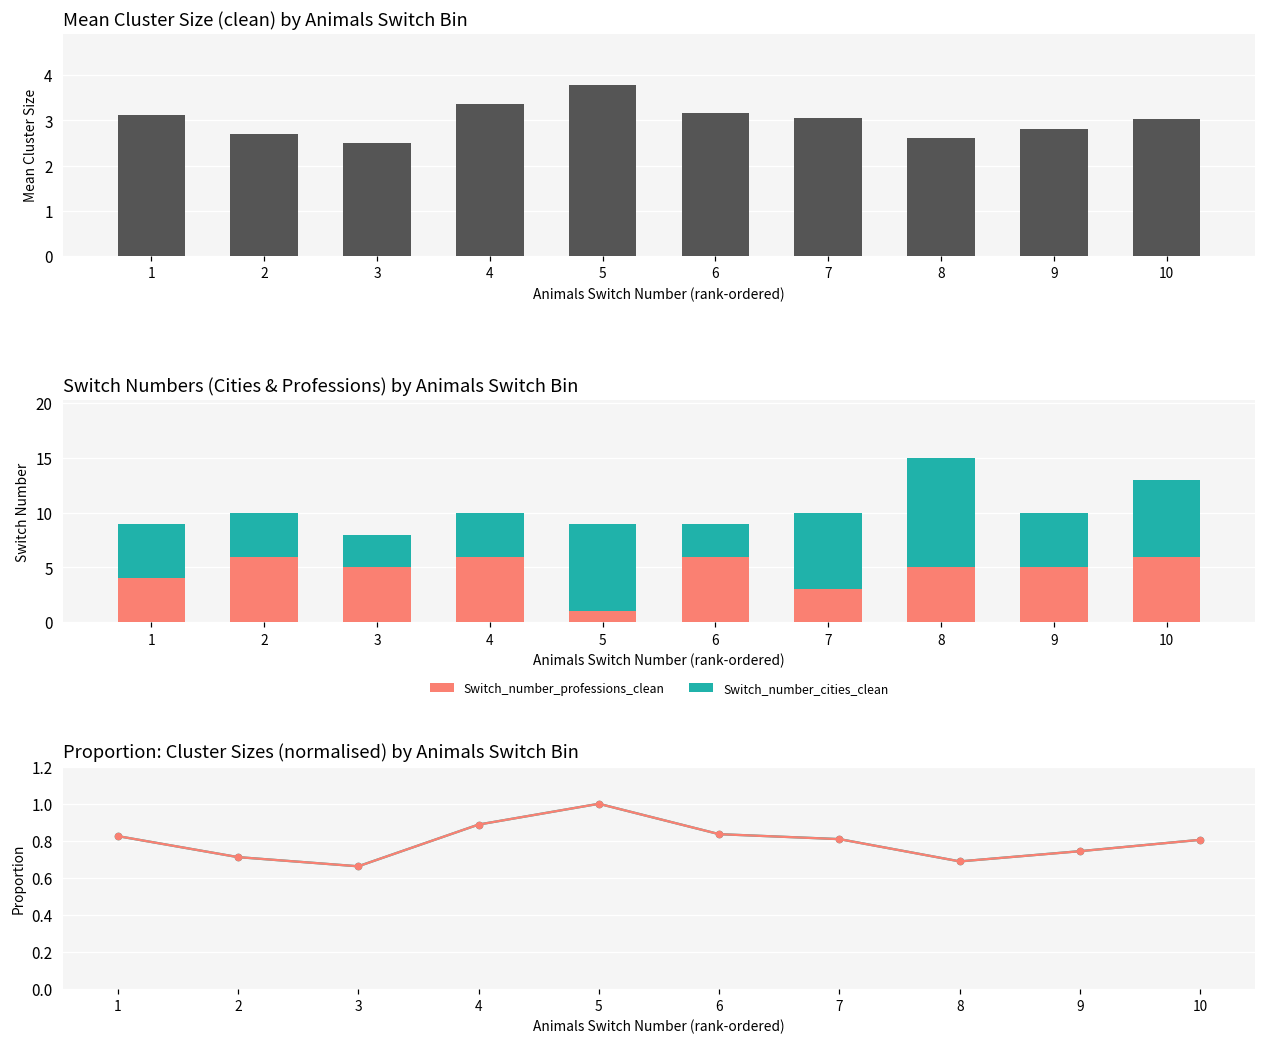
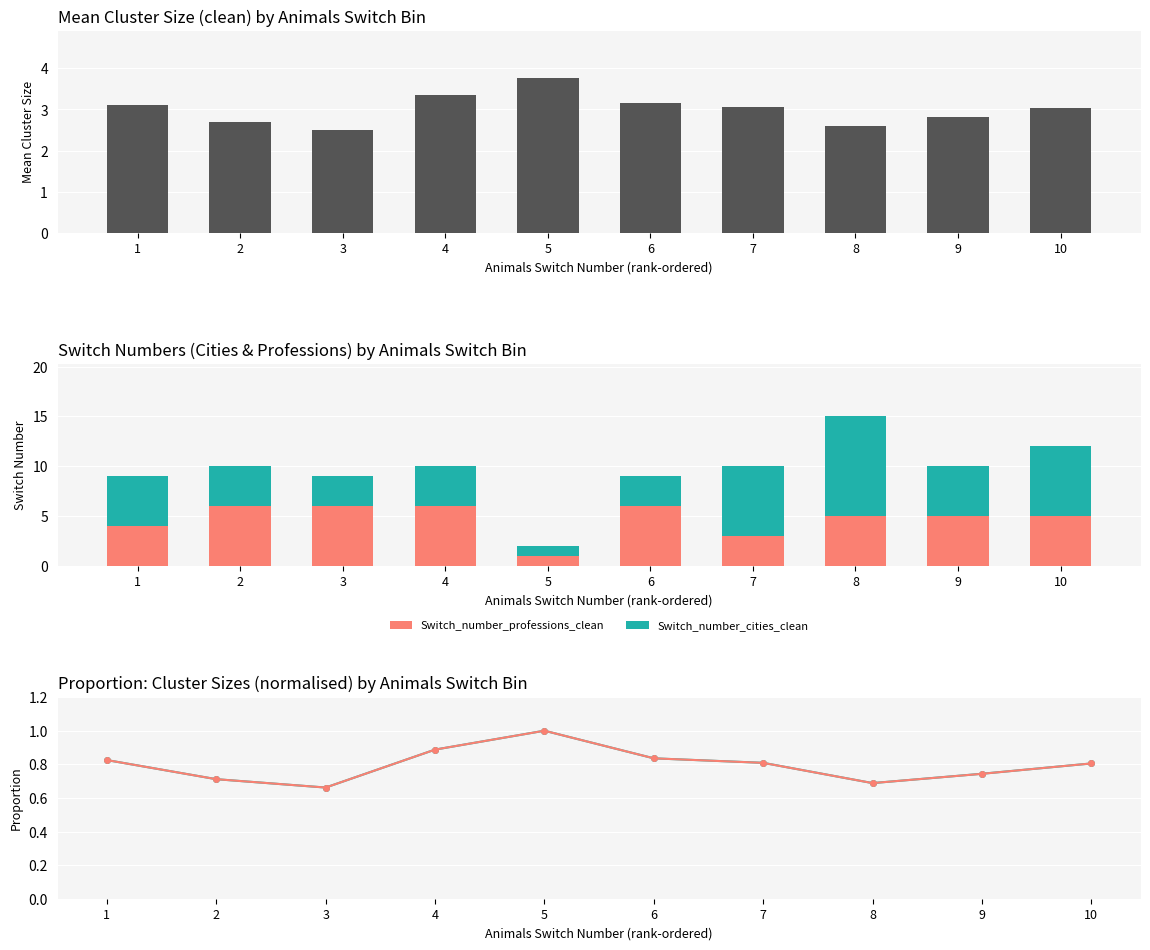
  {
    "Mean Cluster Size (clean) by Animals Switch Bin": {
      "1": 3.1,
      "2": 2.7,
      "3": 2.5,
      "4": 3.4,
      "5": 3.8,
      "6": 3.2,
      "7": 3.1,
      "8": 2.6,
      "9": 2.8,
      "10": 3.0
    },
    "Switch Numbers (Cities & Professions) by Animals Switch Bin": {
      "Switch_number_professions_clean": {
        "1": 4,
        "2": 6,
-       "3": 5,
+       "3": 6,
        "4": 6,
        "5": 1,
        "6": 6,
        "7": 3,
        "8": 5,
        "9": 5,
-       "10": 6
+       "10": 5
      },
      "Switch_number_cities_clean": {
        "1": 5,
        "2": 4,
        "3": 3,
        "4": 4,
-       "5": 8,
+       "5": 1,
        "6": 3,
        "7": 7,
        "8": 10,
        "9": 5,
        "10": 7
      }
    },
    "Proportion: Cluster Sizes (normalised) by Animals Switch Bin": {
      "1": 0.83,
      "2": 0.71,
      "3": 0.66,
      "4": 0.89,
      "5": 1.00,
      "6": 0.84,
      "7": 0.81,
      "8": 0.69,
      "9": 0.74,
      "10": 0.81
    }
  }
